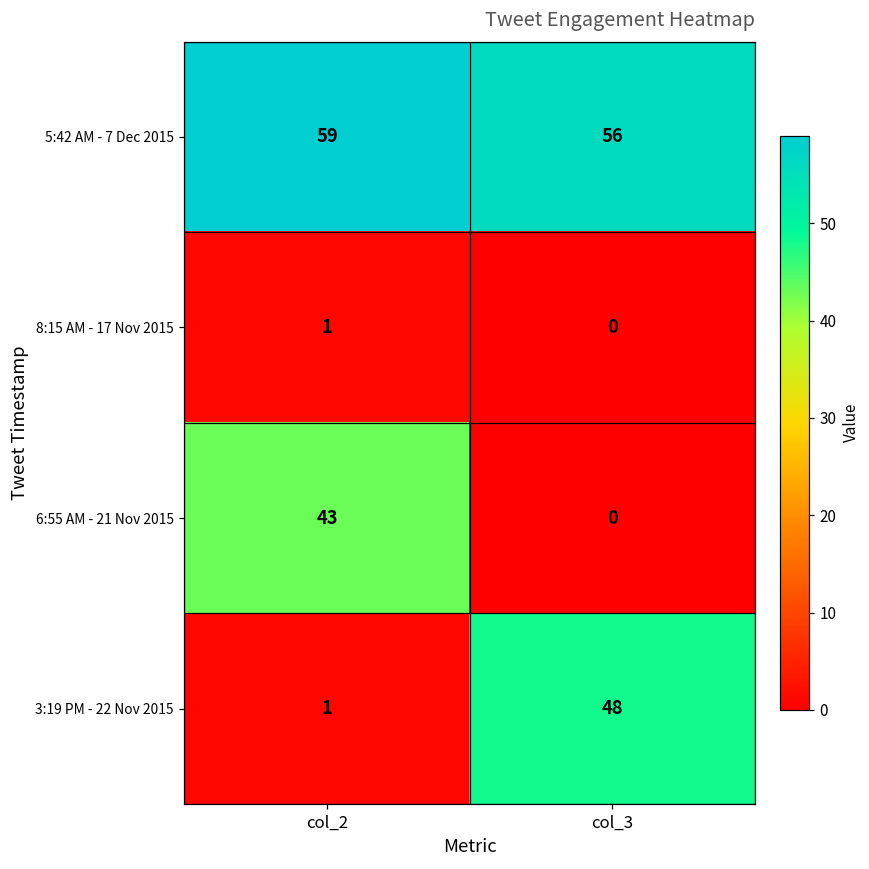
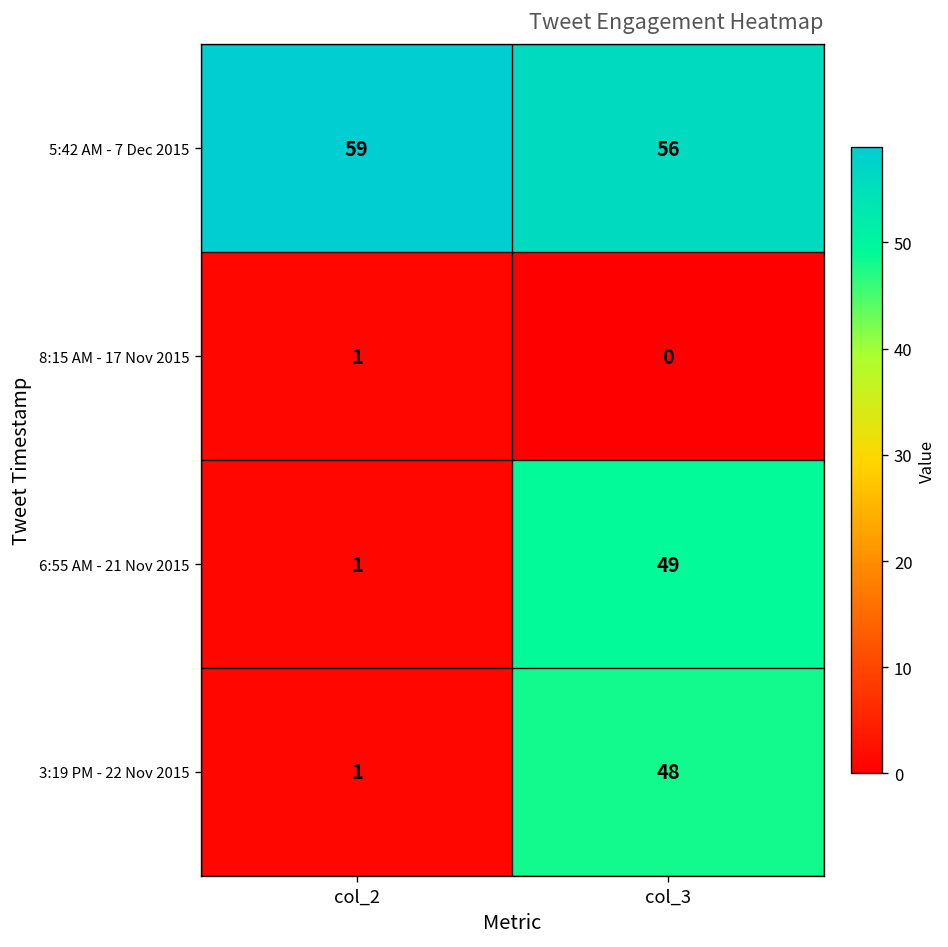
  {
    "5:42 AM - 7 Dec 2015": {
      "col_2": 59,
      "col_3": 56
    },
    "8:15 AM - 17 Nov 2015": {
      "col_2": 1,
      "col_3": 0
    },
    "6:55 AM - 21 Nov 2015": {
-     "col_2": 43,
-     "col_3": 0
+     "col_2": 1,
+     "col_3": 49
    },
    "3:19 PM - 22 Nov 2015": {
      "col_2": 1,
      "col_3": 48
    }
  }
